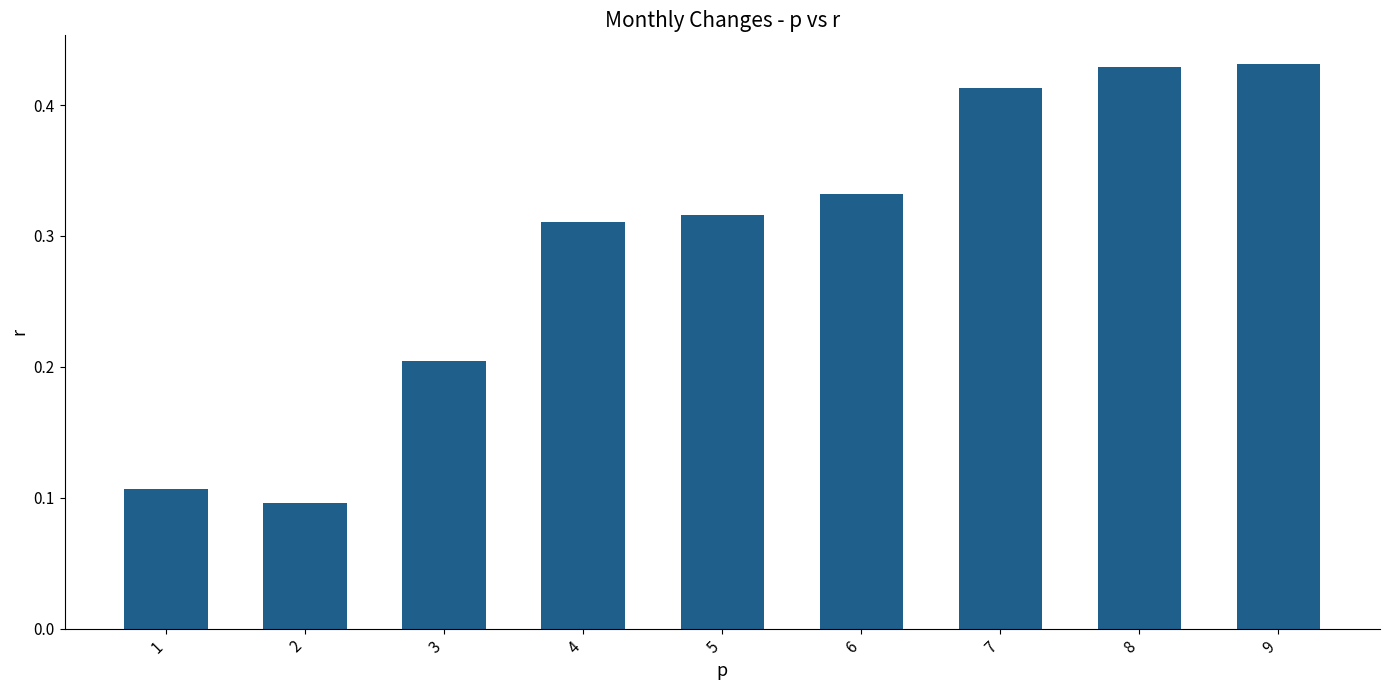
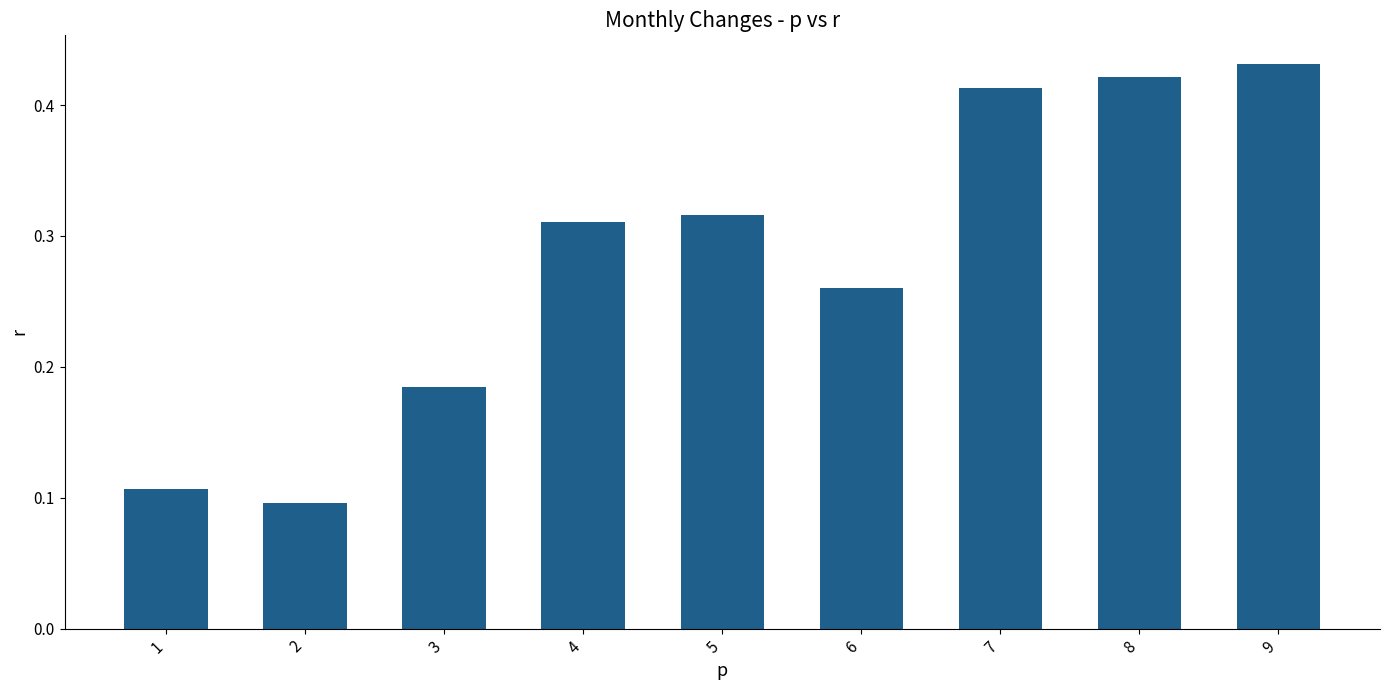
  {
    "1": 0.107,
    "2": 0.096,
-   "3": 0.204,
+   "3": 0.184,
    "4": 0.311,
    "5": 0.316,
-   "6": 0.332,
+   "6": 0.260,
    "7": 0.413,
-   "8": 0.429,
+   "8": 0.422,
    "9": 0.432
  }
